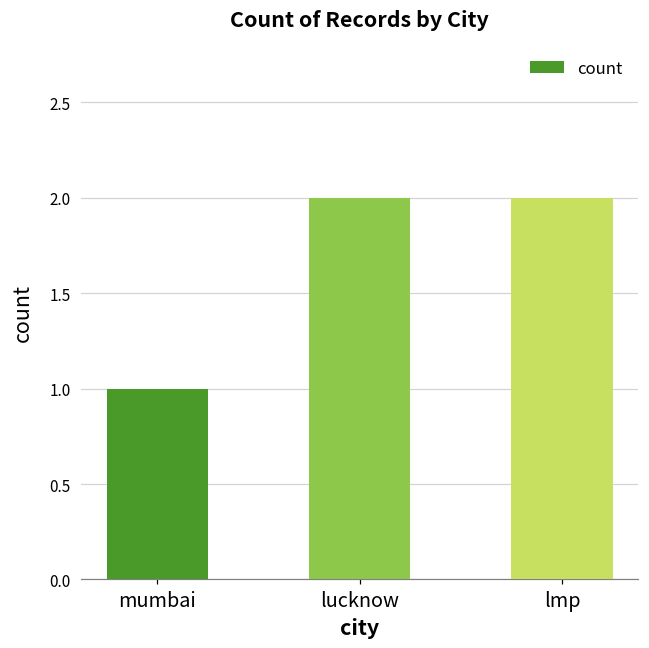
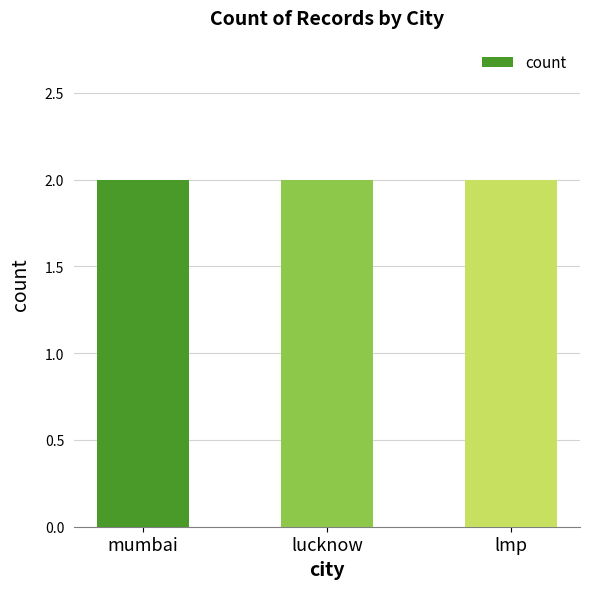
  {
-   "mumbai": 1,
+   "mumbai": 2,
    "lucknow": 2,
    "lmp": 2
  }
